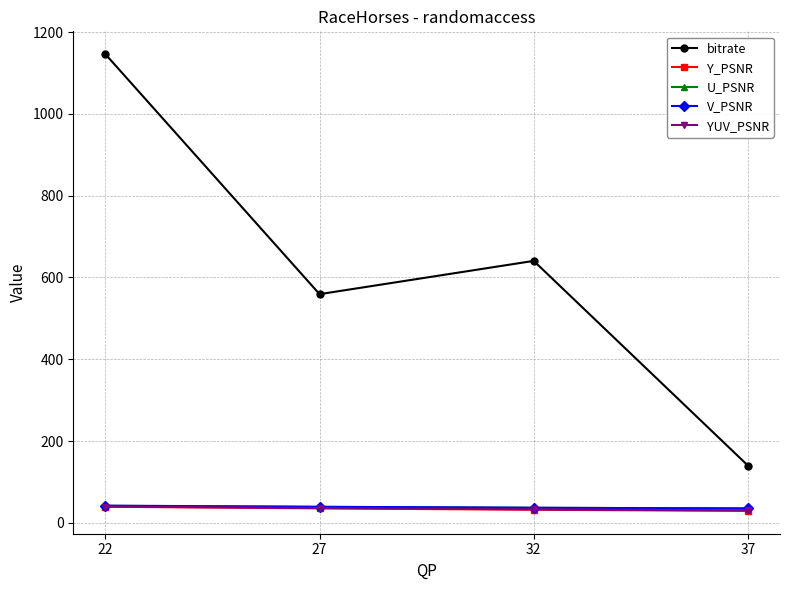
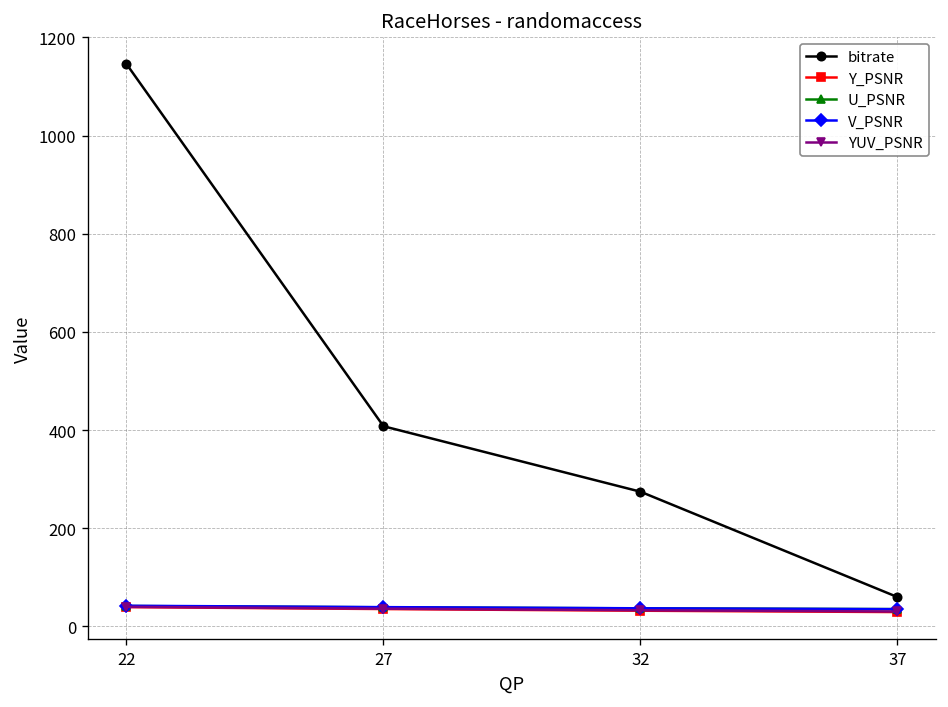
  {
    "bitrate": {
      "22": 1150,
-     "27": 560,
-     "32": 640,
-     "37": 140
+     "27": 410,
+     "32": 270,
+     "37": 60
    }
  }
